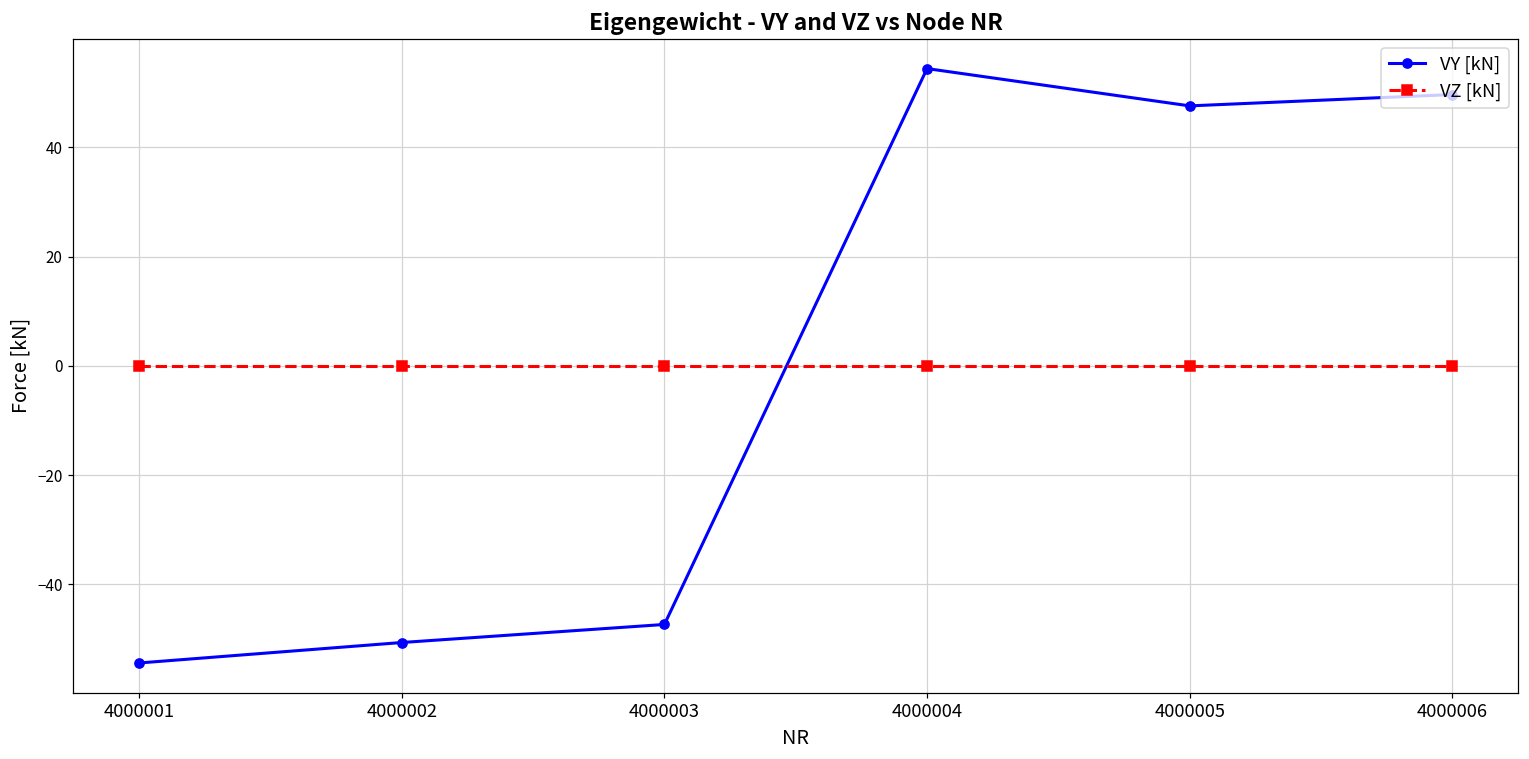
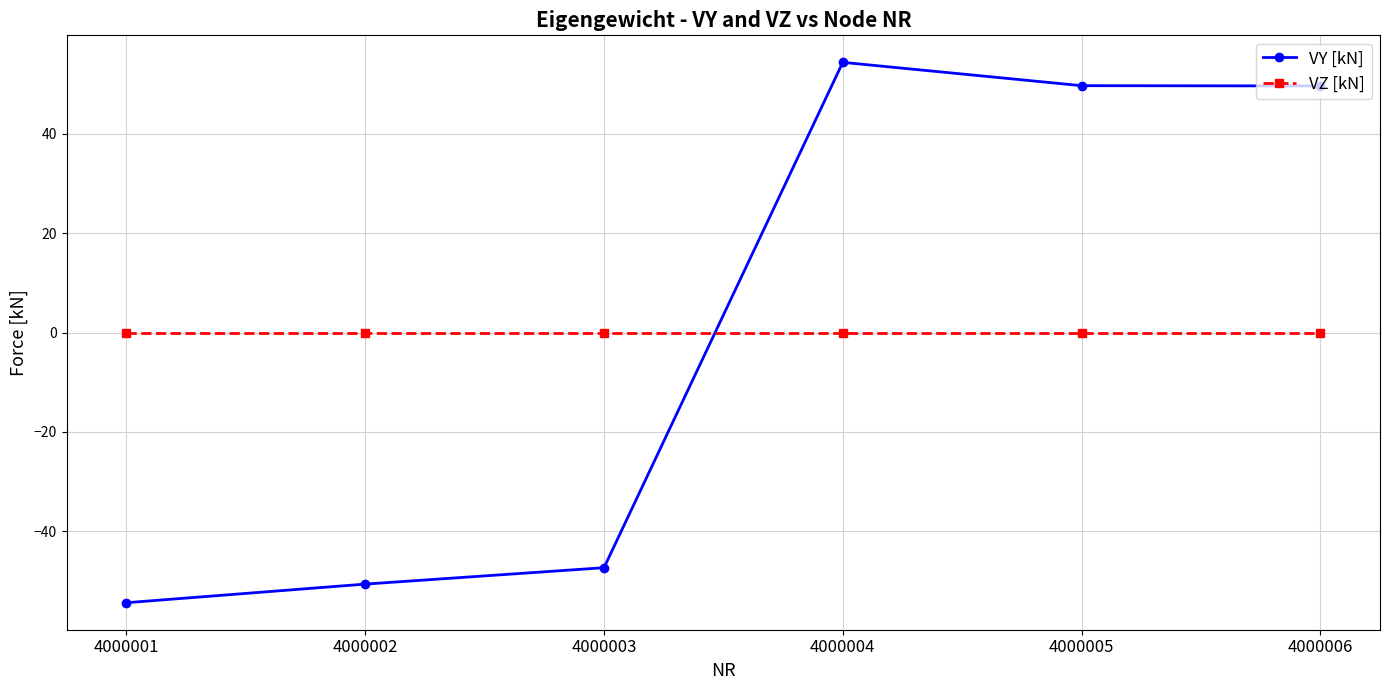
  {
    "VY [kN]": {
      "4000001": -54,
      "4000002": -51,
      "4000003": -47,
      "4000004": 54,
-     "4000005": 48
+     "4000005": 50
    },
    "VZ [kN]": {
      "4000001": 0,
      "4000002": 0,
      "4000003": 0,
      "4000004": 0,
      "4000005": 0,
      "4000006": 0
    }
  }
